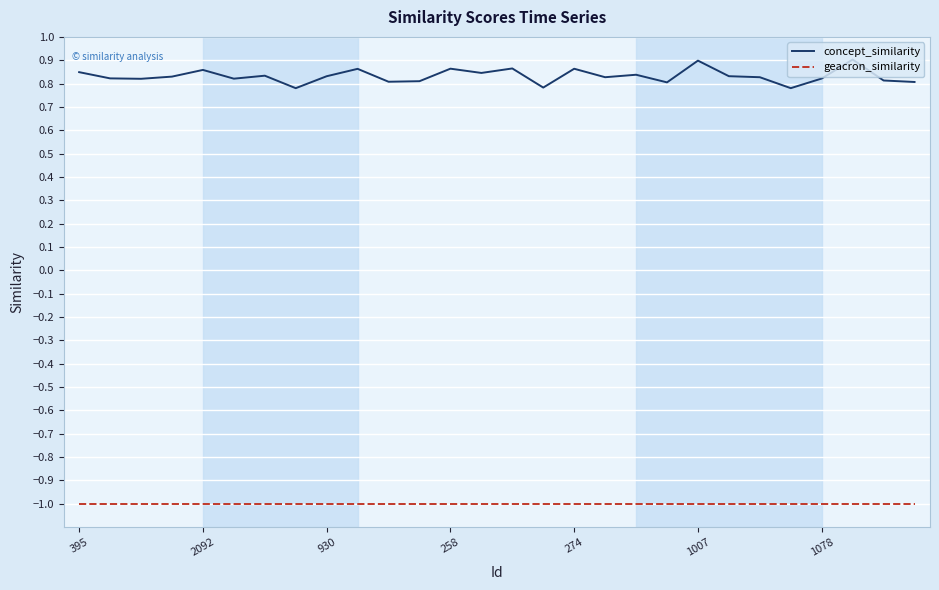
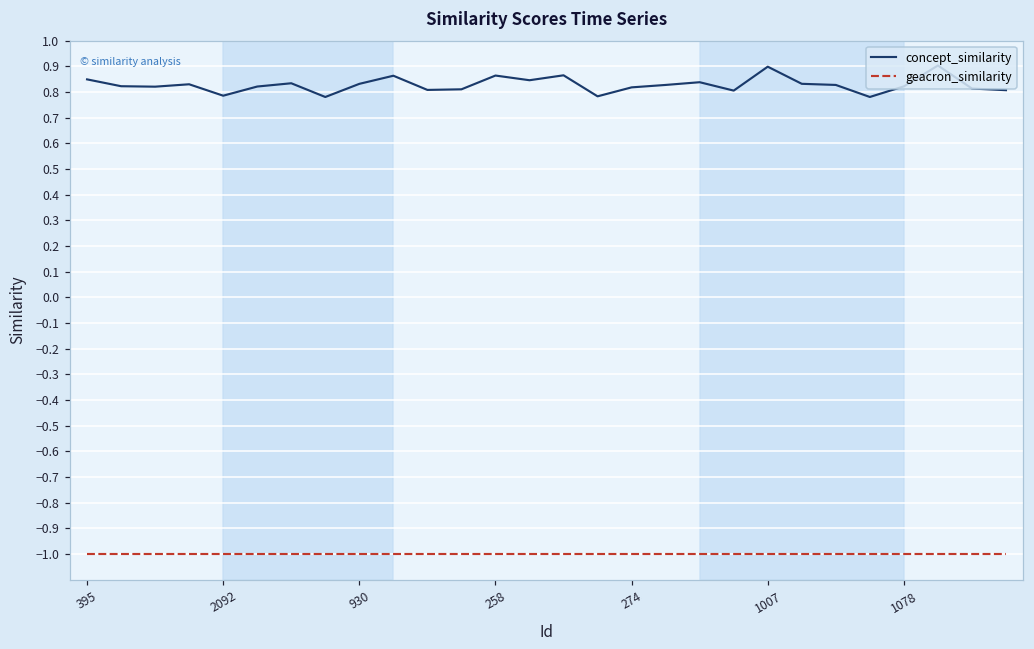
  {
    "concept_similarity": {
      "395": 0.85,
-     "2092": 0.86,
+     "2092": 0.79,
      "930": 0.83,
      "258": 0.86,
-     "274": 0.86,
+     "274": 0.82,
      "1007": 0.90,
      "1078": 0.82
    },
    "geacron_similarity": {
      "395": -1.00,
      "2092": -1.00,
      "930": -1.00,
      "258": -1.00,
      "274": -1.00,
      "1007": -1.00,
      "1078": -1.00
    }
  }
